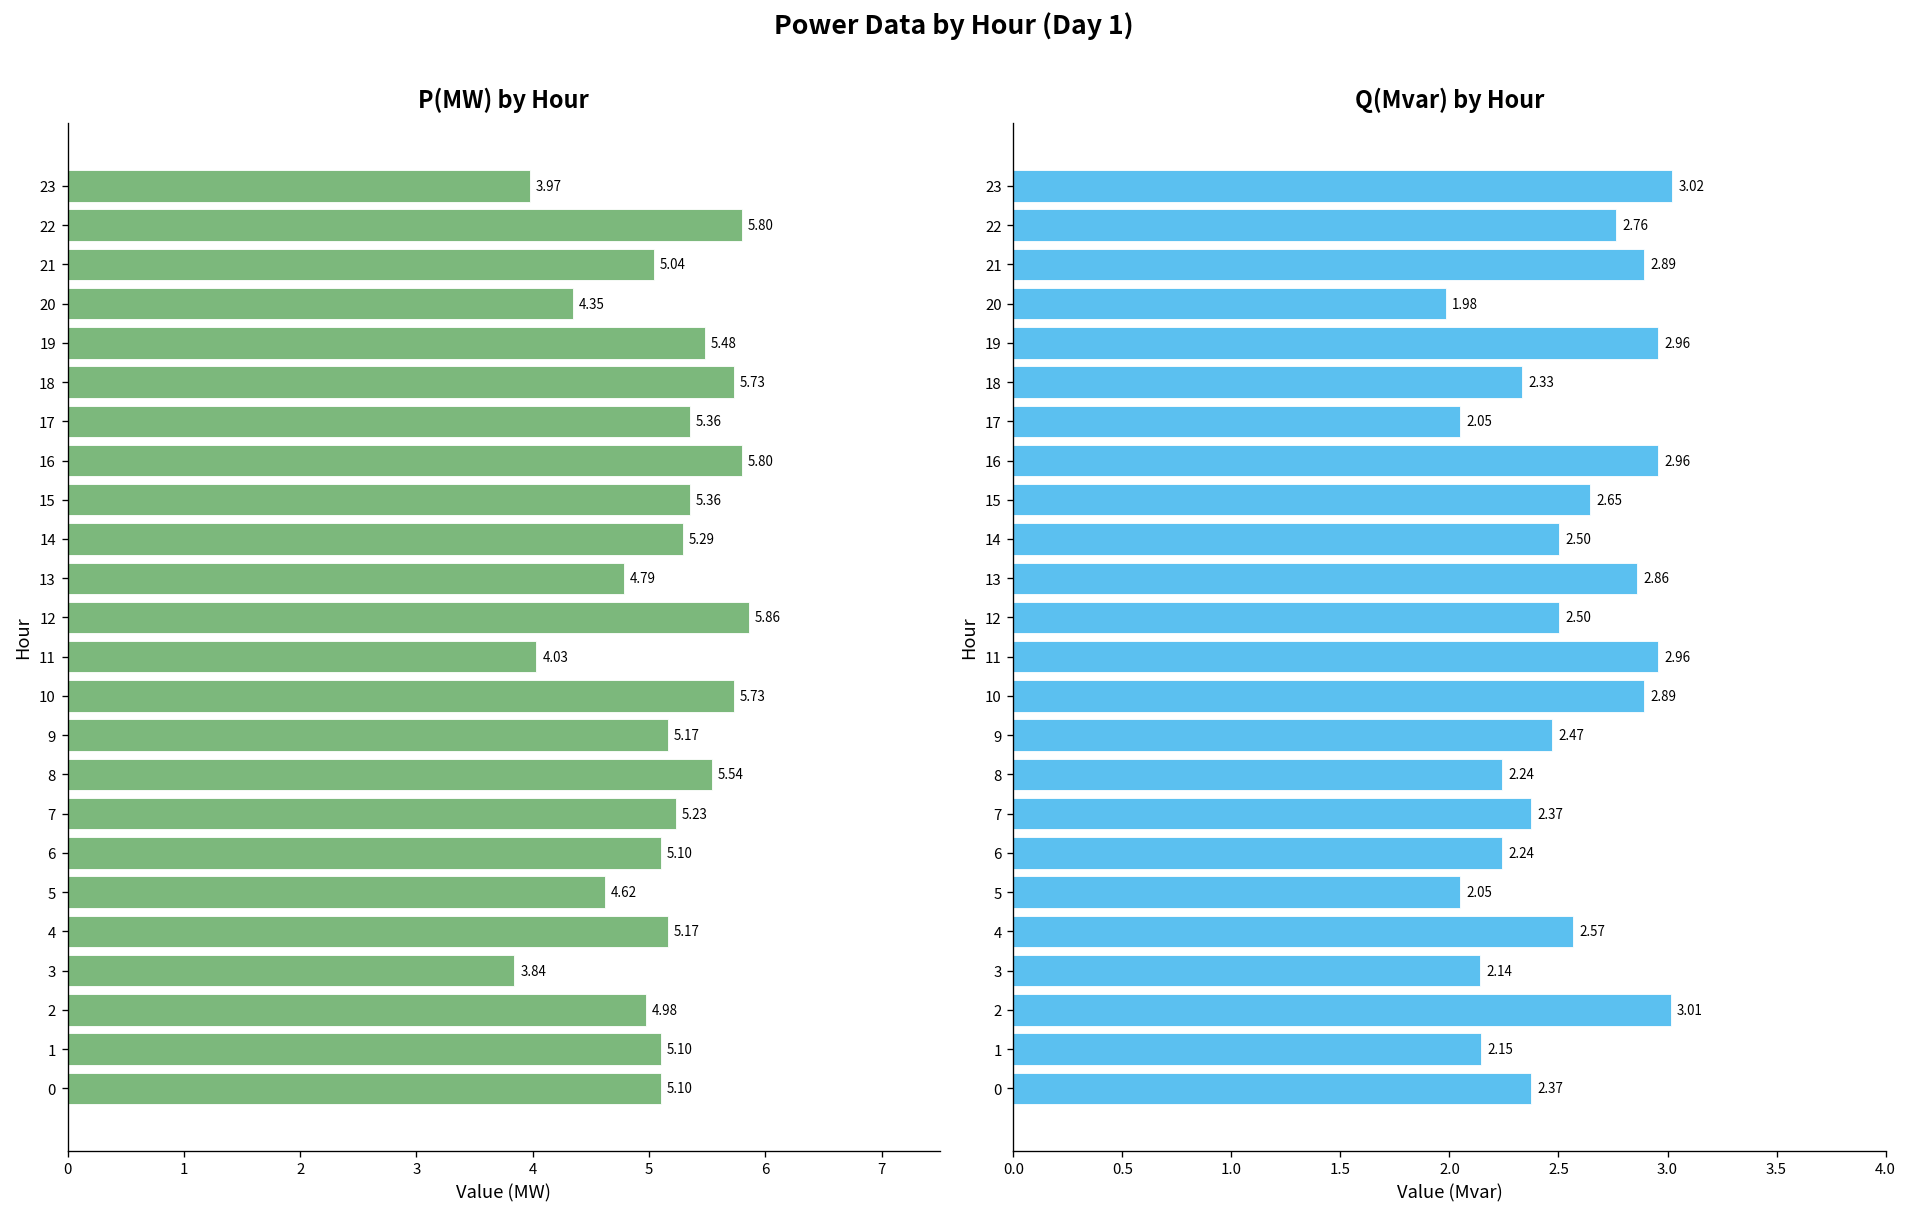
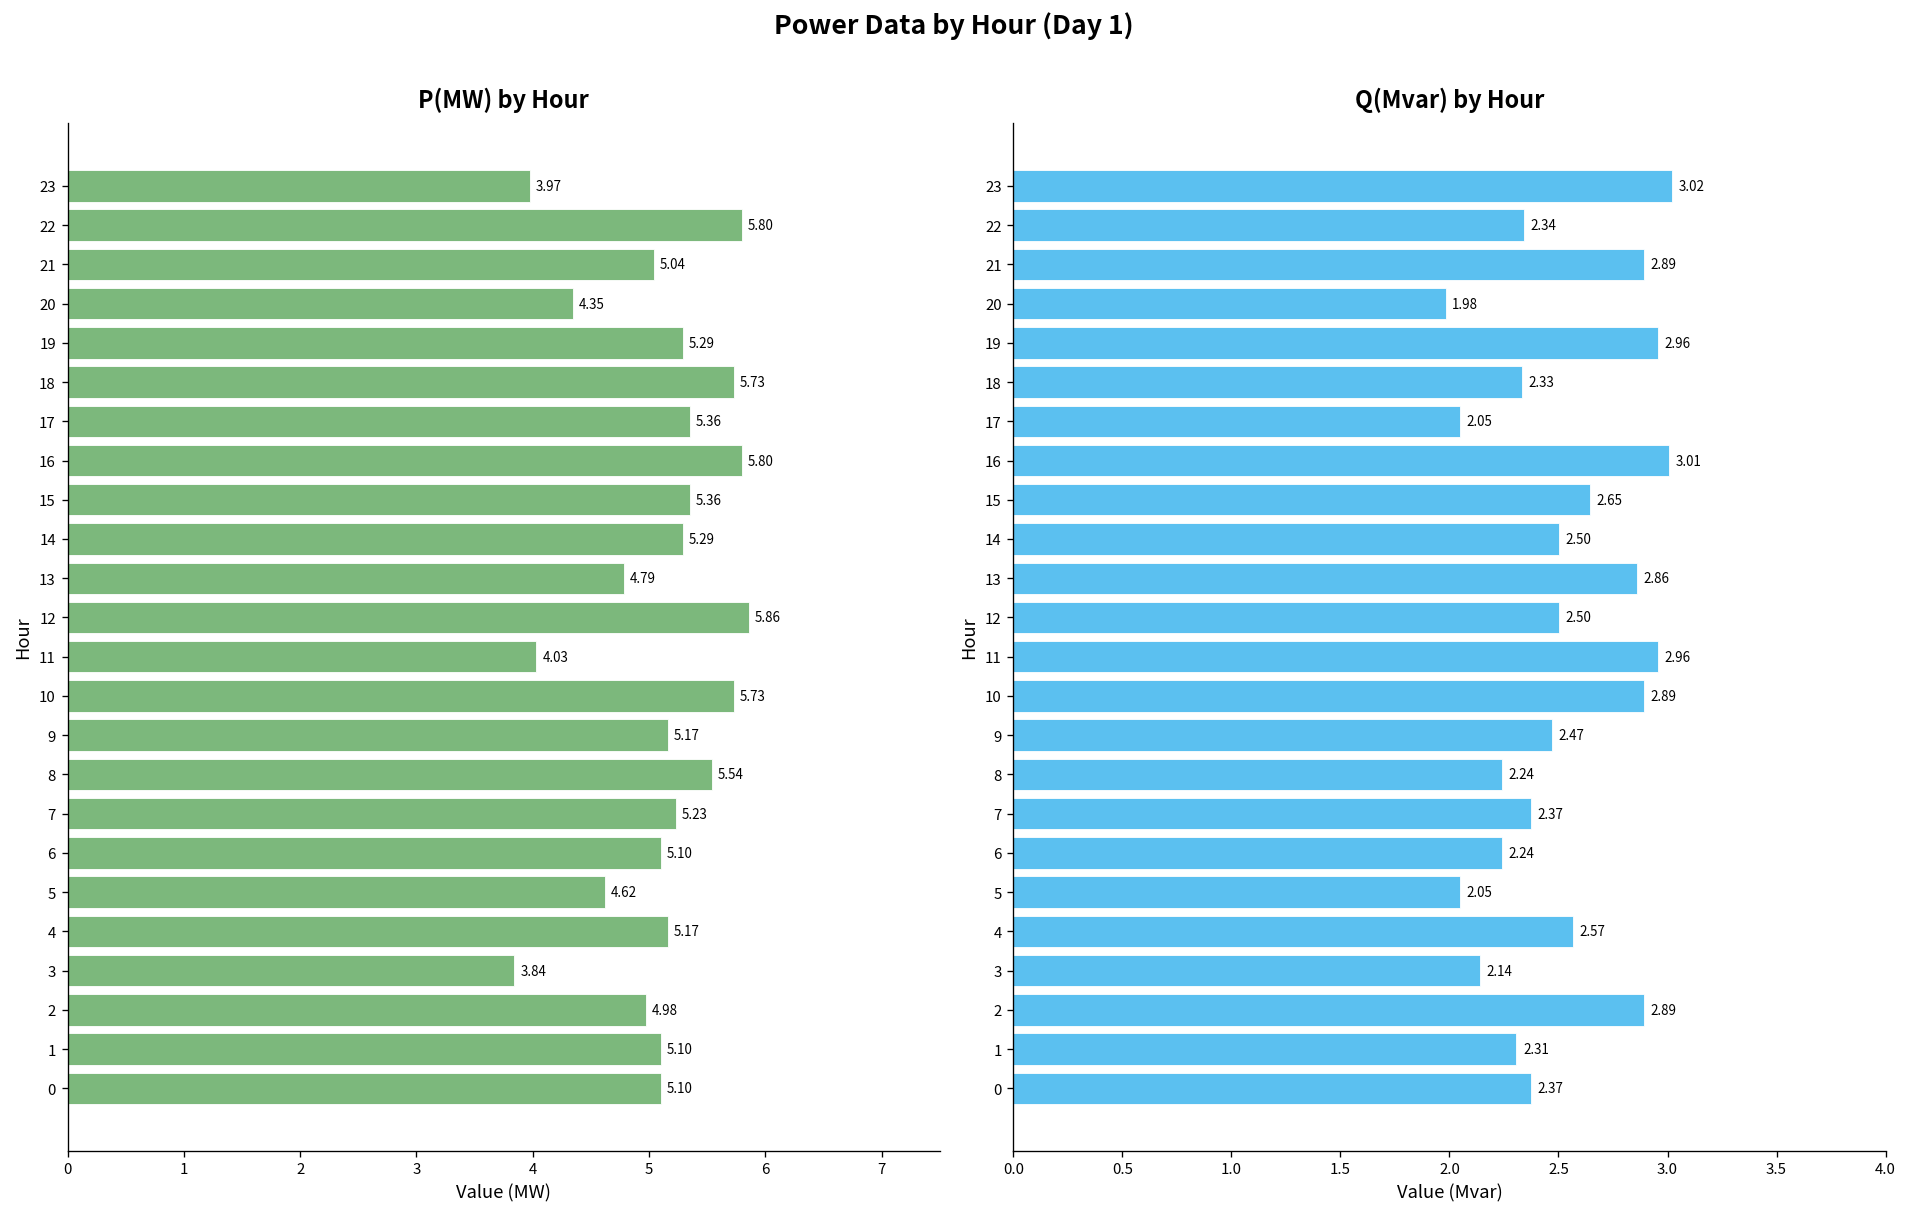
  {
    "P(MW) by Hour": {
      "23": 3.97,
      "22": 5.80,
      "21": 5.04,
      "20": 4.35,
-     "19": 5.48,
+     "19": 5.29,
      "18": 5.73,
      "17": 5.36,
      "16": 5.80,
      "15": 5.36,
      "14": 5.29,
      "13": 4.79,
      "12": 5.86,
      "11": 4.03,
      "10": 5.73,
      "9": 5.17,
      "8": 5.54,
      "7": 5.23,
      "6": 5.10,
      "5": 4.62,
      "4": 5.17,
      "3": 3.84,
      "2": 4.98,
      "1": 5.10,
      "0": 5.10
    },
    "Q(Mvar) by Hour": {
      "23": 3.02,
-     "22": 2.76,
+     "22": 2.34,
      "21": 2.89,
      "20": 1.98,
      "19": 2.96,
      "18": 2.33,
      "17": 2.05,
-     "16": 2.96,
+     "16": 3.01,
      "15": 2.65,
      "14": 2.50,
      "13": 2.86,
      "12": 2.50,
      "11": 2.96,
      "10": 2.89,
      "9": 2.47,
      "8": 2.24,
      "7": 2.37,
      "6": 2.24,
      "5": 2.05,
      "4": 2.57,
      "3": 2.14,
-     "2": 3.01,
-     "1": 2.15,
+     "2": 2.89,
+     "1": 2.31,
      "0": 2.37
    }
  }
